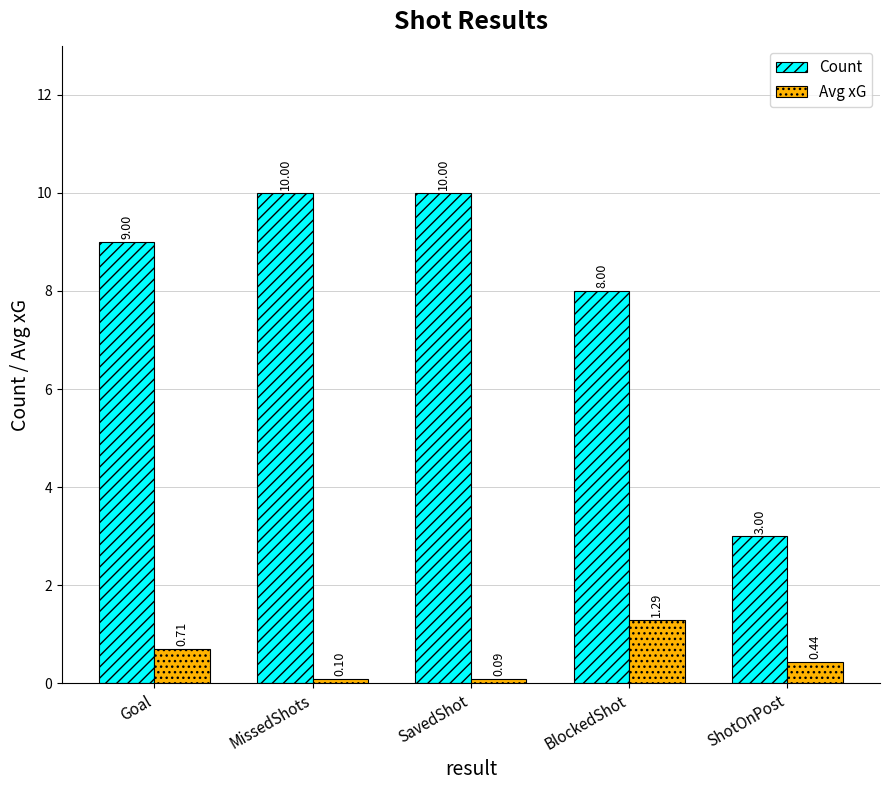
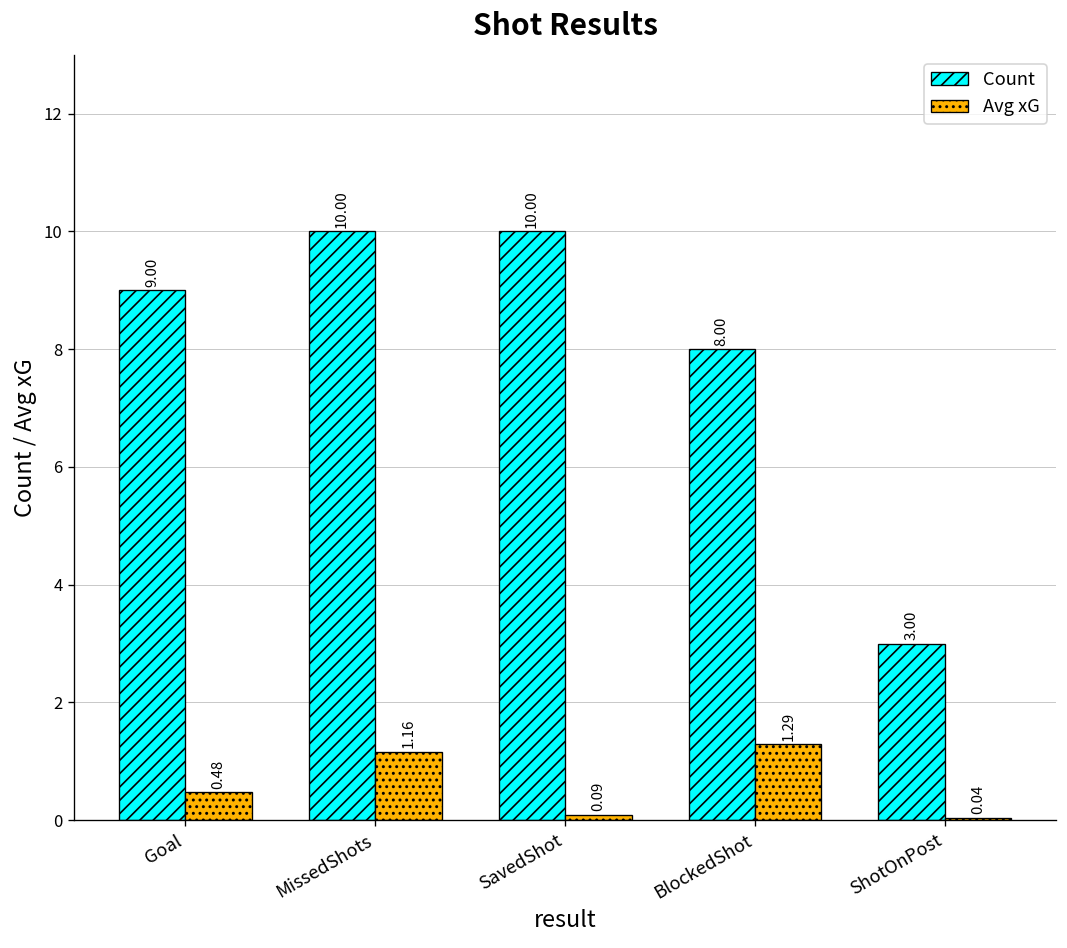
  {
    "Count": {
      "Goal": 9.00,
      "MissedShots": 10.00,
      "SavedShot": 10.00,
      "BlockedShot": 8.00,
      "ShotOnPost": 3.00
    },
    "Avg xG": {
-     "Goal": 0.71,
-     "MissedShots": 0.10,
+     "Goal": 0.48,
+     "MissedShots": 1.16,
      "SavedShot": 0.09,
      "BlockedShot": 1.29,
-     "ShotOnPost": 0.44
+     "ShotOnPost": 0.04
    }
  }
